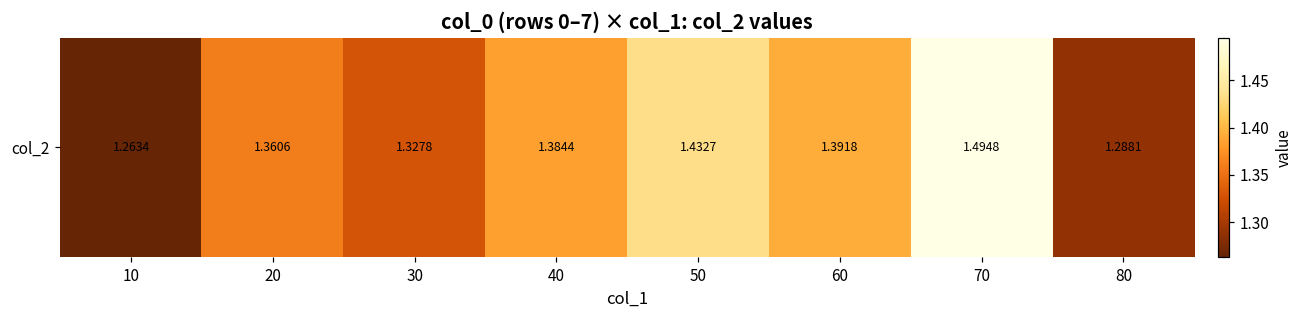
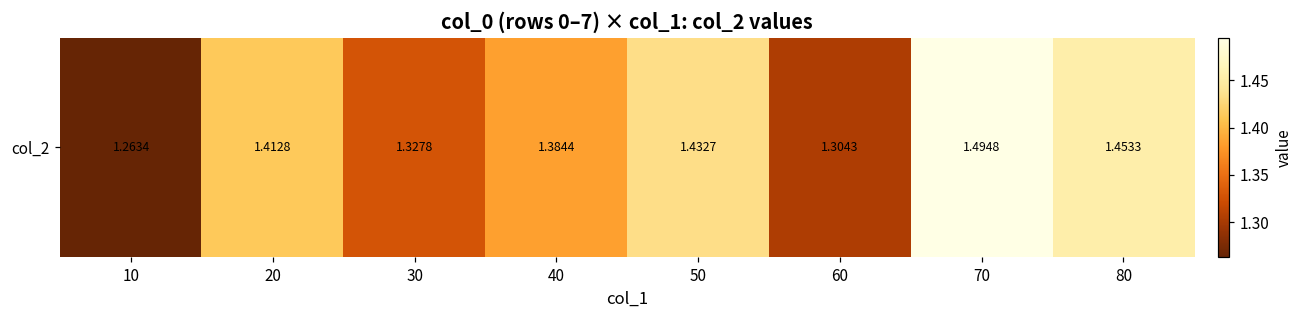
  {
    "col_2": {
      "10": 1.2634,
-     "20": 1.3606,
+     "20": 1.4128,
      "30": 1.3278,
      "40": 1.3844,
      "50": 1.4327,
-     "60": 1.3918,
+     "60": 1.3043,
      "70": 1.4948,
-     "80": 1.2881
+     "80": 1.4533
    }
  }
